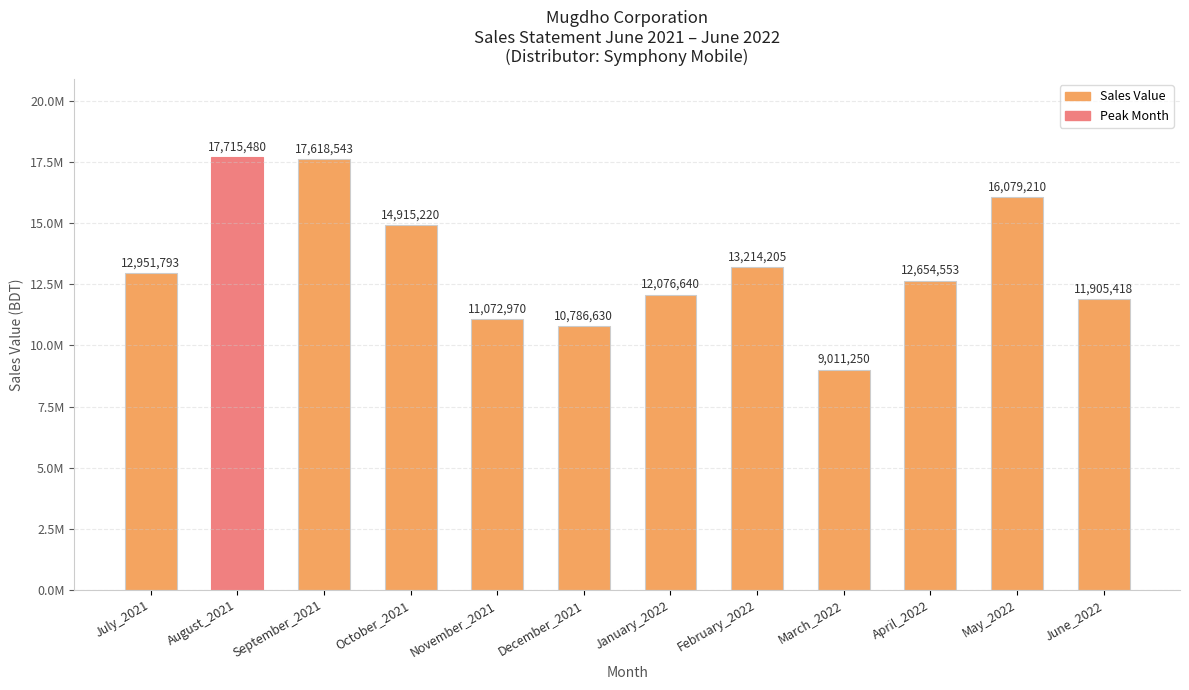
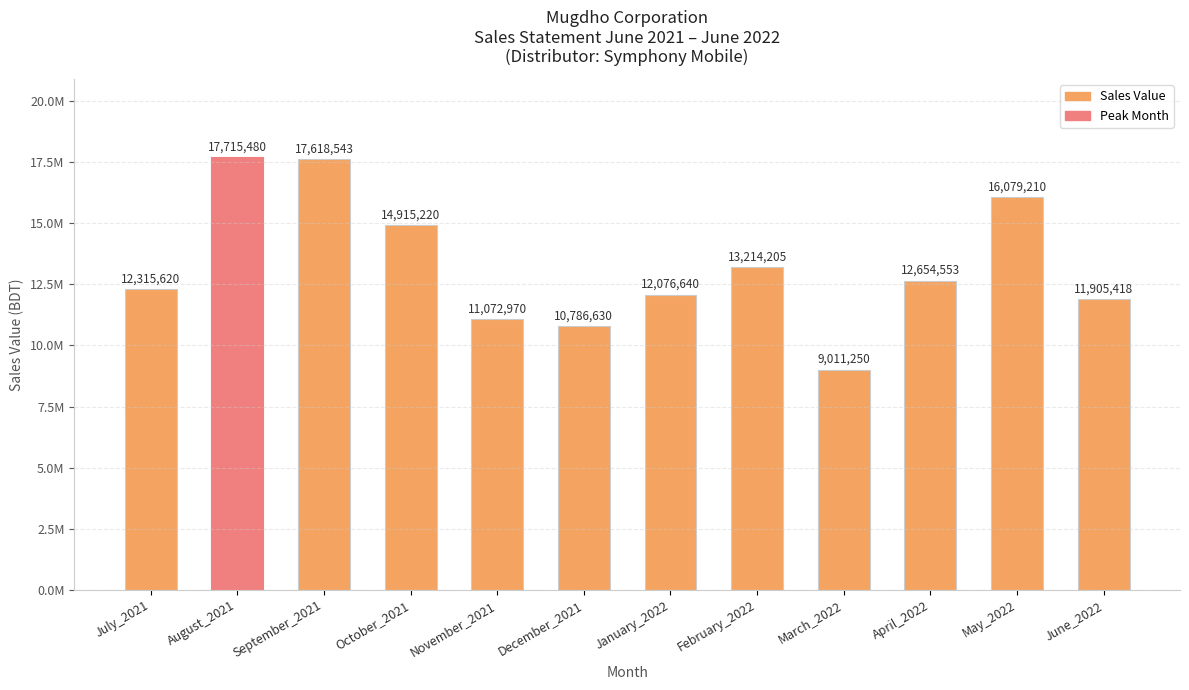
  {
-   "July_2021": "12,951,793",
+   "July_2021": "12,315,620",
    "August_2021": "17,715,480",
    "September_2021": "17,618,543",
    "October_2021": "14,915,220",
    "November_2021": "11,072,970",
    "December_2021": "10,786,630",
    "January_2022": "12,076,640",
    "February_2022": "13,214,205",
    "March_2022": "9,011,250",
    "April_2022": "12,654,553",
    "May_2022": "16,079,210",
    "June_2022": "11,905,418"
  }
